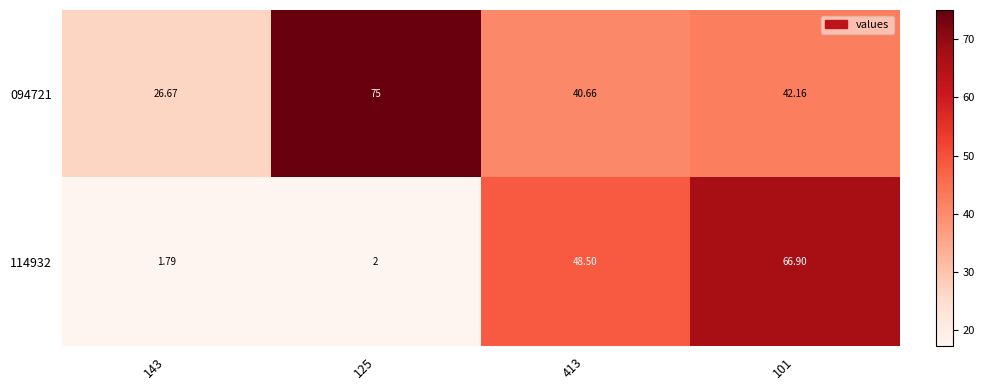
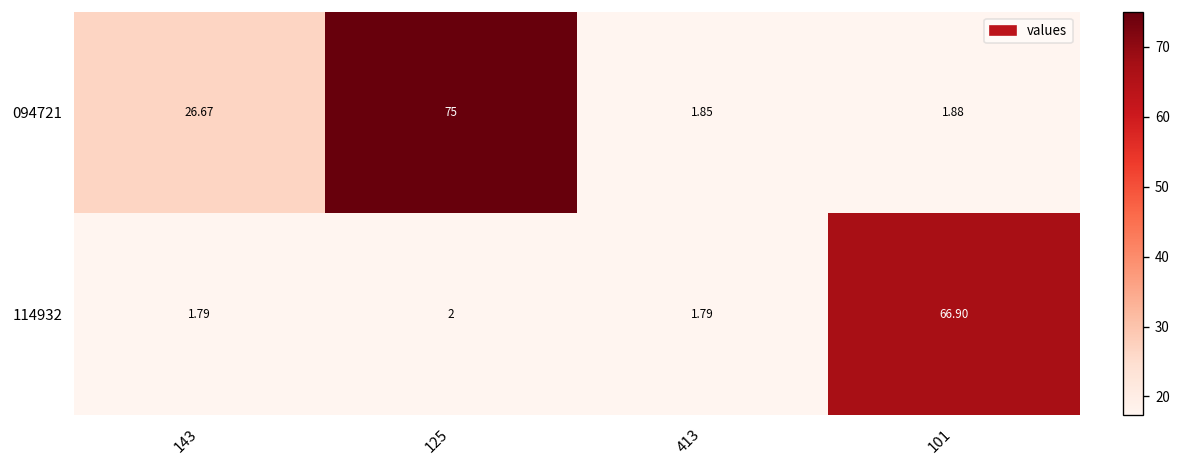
  {
    "094721": {
      "143": 26.67,
      "125": 75,
-     "413": 40.66,
-     "101": 42.16
+     "413": 1.85,
+     "101": 1.88
    },
    "114932": {
      "143": 1.79,
      "125": 2,
-     "413": 48.50,
+     "413": 1.79,
      "101": 66.90
    }
  }
